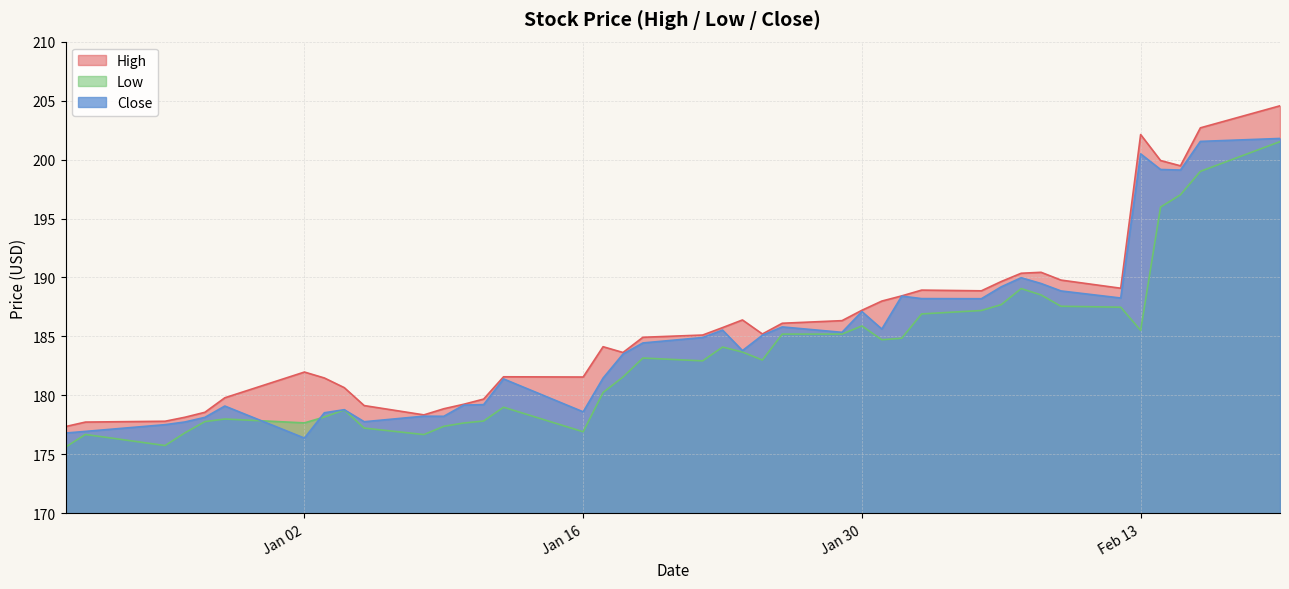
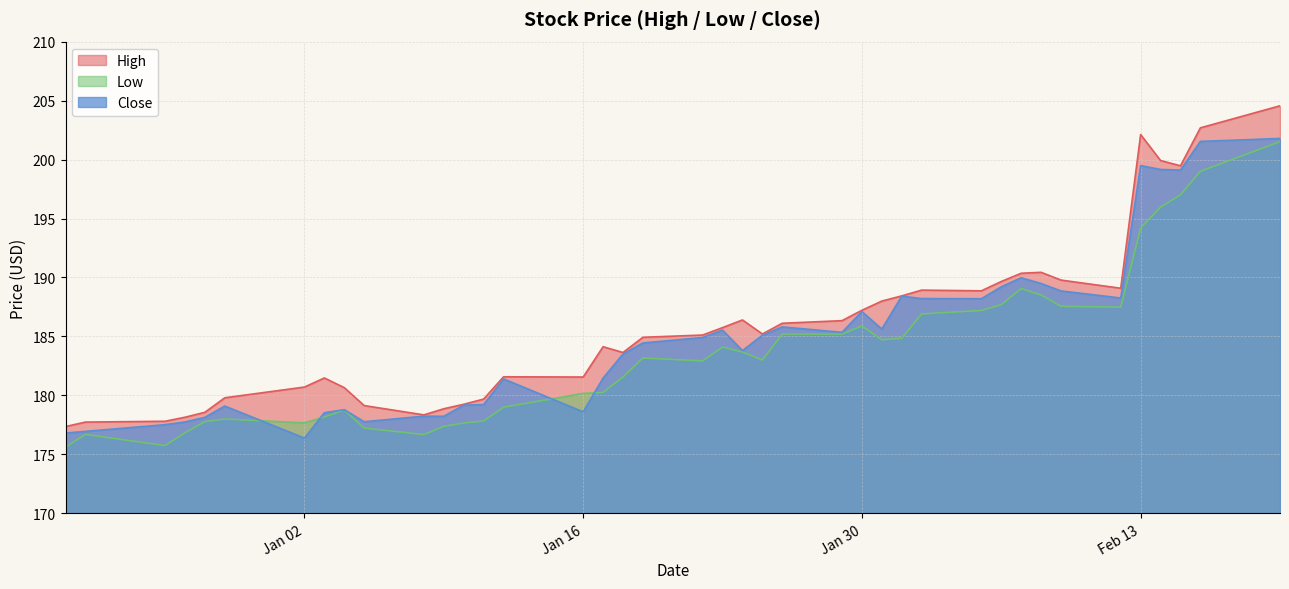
  {
    "High": {
-     "Jan 02": 182.0,
+     "Jan 02": 180.7,
      "Jan 16": 181.6,
      "Feb 13": 202.1
    },
    "Low": {
      "Jan 02": 177.7,
-     "Jan 16": 176.9,
+     "Jan 16": 180.2,
      "Jan 30": 185.9,
-     "Feb 13": 185.5
+     "Feb 13": 194.2
    },
    "Close": {
      "Jan 02": 176.4,
      "Jan 16": 178.6,
-     "Feb 13": 200.5
+     "Feb 13": 199.5
    }
  }
